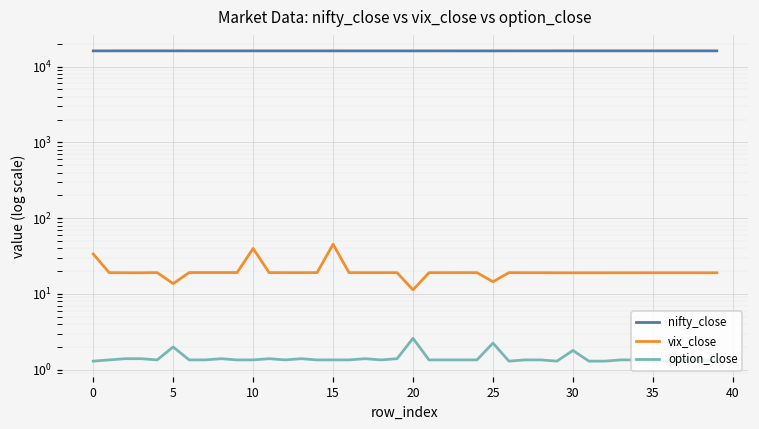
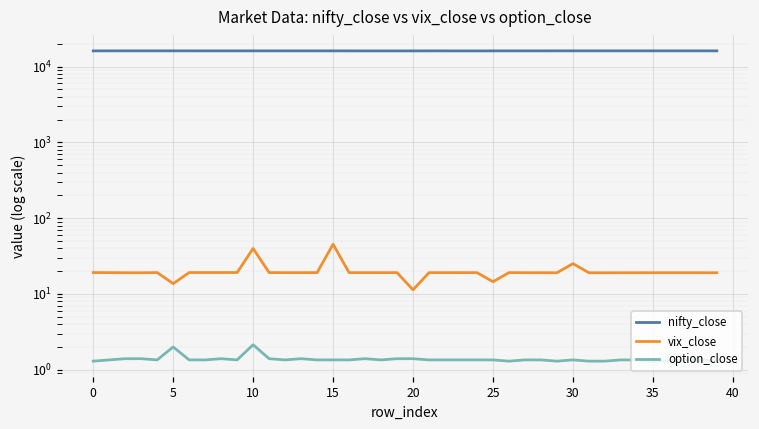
  {
    "nifty_close": {
      "0": 16000,
      "5": 16000,
      "10": 16000,
      "15": 16000,
      "20": 16000,
      "25": 16000,
      "30": 16000,
      "35": 16000
    },
    "vix_close": {
-     "0": 30,
+     "0": 19,
      "5": 14,
      "10": 40,
      "15": 50,
      "20": 11,
      "25": 15,
-     "30": 19,
+     "30": 25,
      "35": 19
    },
    "option_close": {
      "0": 1.3,
      "5": 2.0,
-     "10": 1.4,
+     "10": 2.1,
      "15": 1.4,
-     "20": 2.6,
-     "25": 2.3,
-     "30": 1.8
+     "20": 1.4,
+     "25": 1.4,
+     "30": 1.4
    }
  }
